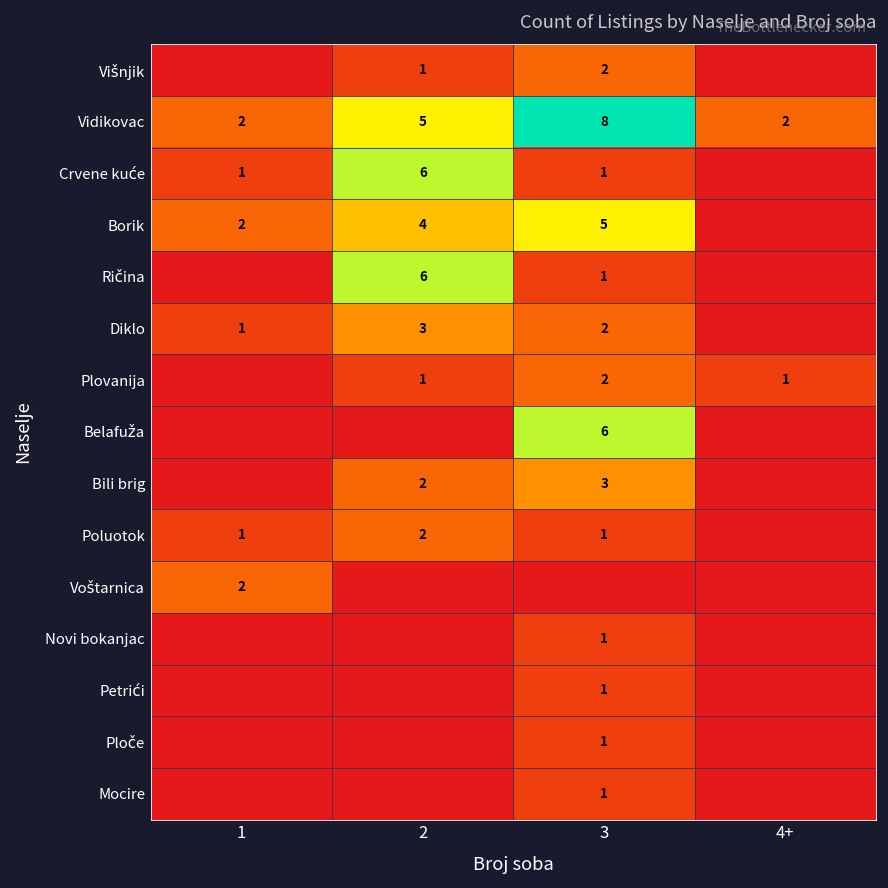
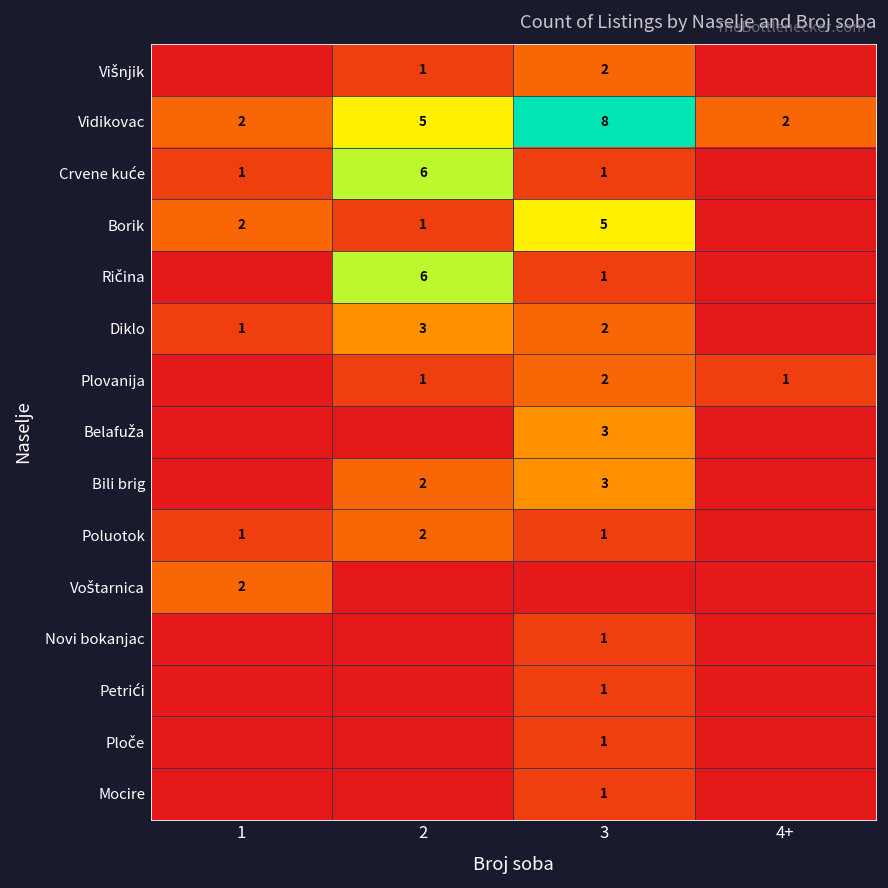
  {
    "Višnjik": {
      "2": 1,
      "3": 2
    },
    "Vidikovac": {
      "1": 2,
      "2": 5,
      "3": 8,
      "4+": 2
    },
    "Crvene kuće": {
      "1": 1,
      "2": 6,
      "3": 1
    },
    "Borik": {
      "1": 2,
-     "2": 4,
+     "2": 1,
      "3": 5
    },
    "Ričina": {
      "2": 6,
      "3": 1
    },
    "Diklo": {
      "1": 1,
      "2": 3,
      "3": 2
    },
    "Plovanija": {
      "2": 1,
      "3": 2,
      "4+": 1
    },
    "Belafuža": {
-     "3": 6
+     "3": 3
    },
    "Bili brig": {
      "2": 2,
      "3": 3
    },
    "Poluotok": {
      "1": 1,
      "2": 2,
      "3": 1
    },
    "Voštarnica": {
      "1": 2
    },
    "Novi bokanjac": {
      "3": 1
    },
    "Petrići": {
      "3": 1
    },
    "Ploče": {
      "3": 1
    },
    "Mocire": {
      "3": 1
    }
  }
